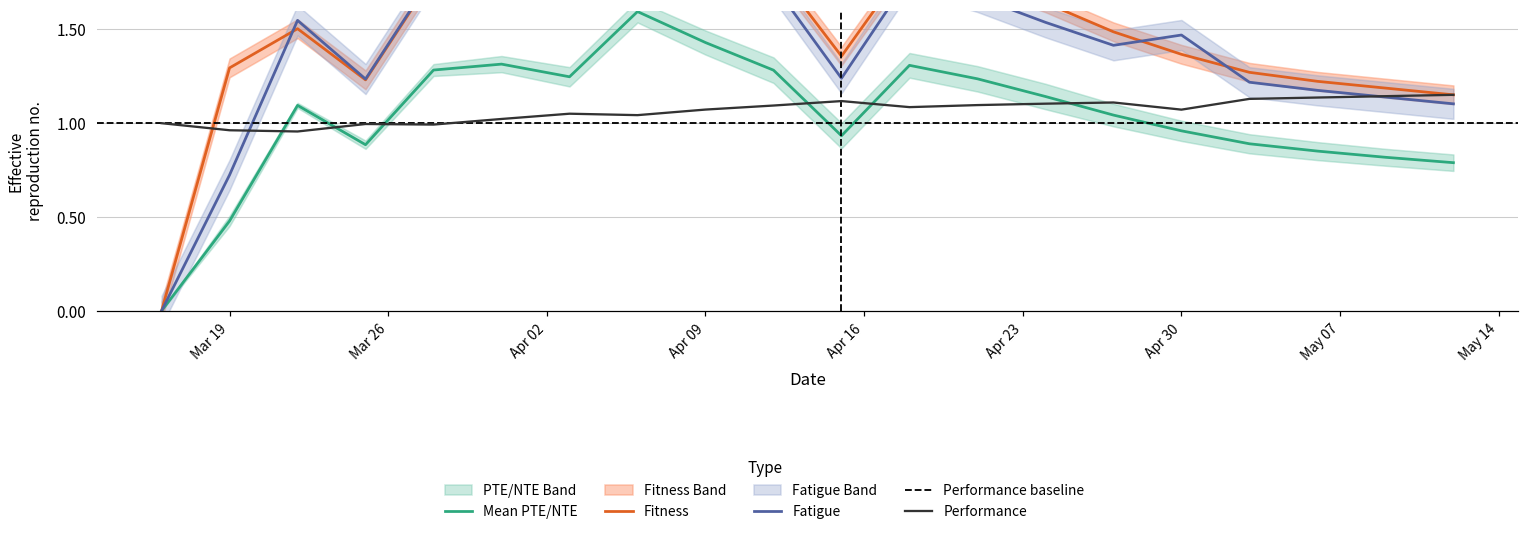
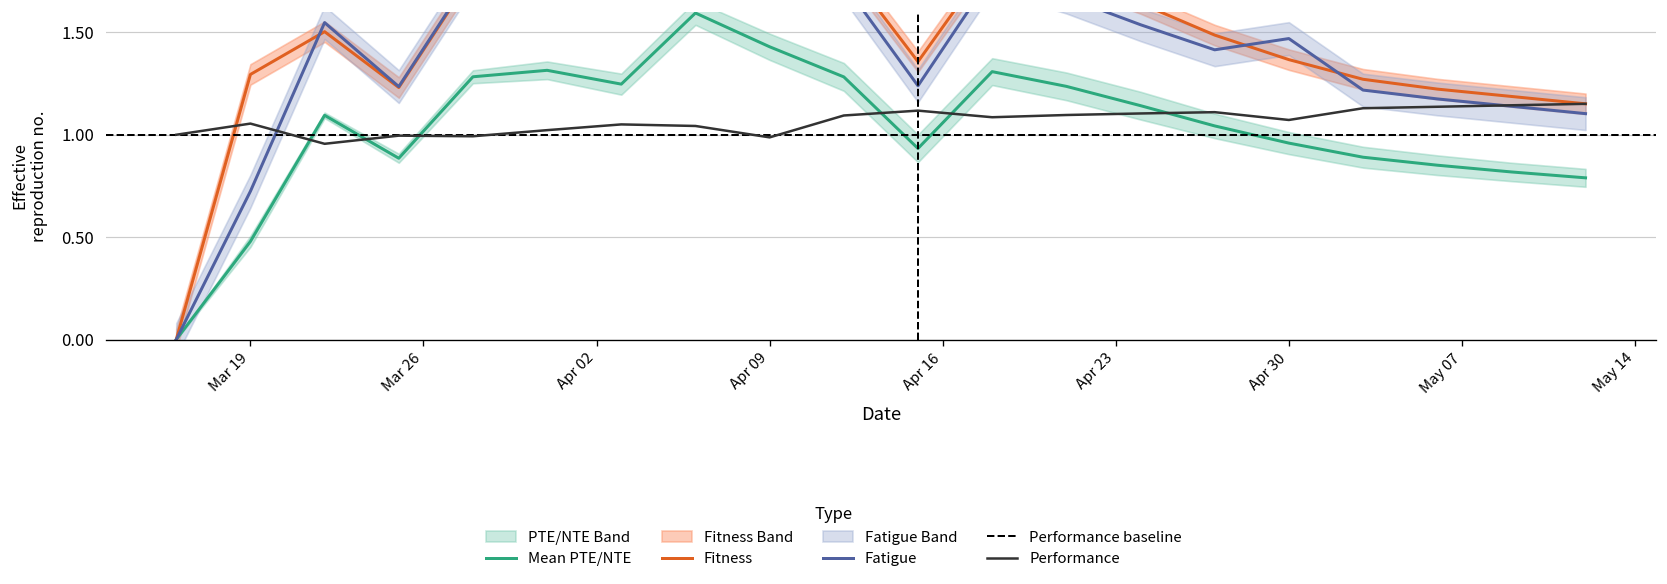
  {
    "Mean PTE/NTE": {
      "Mar 19": 0.48,
      "Apr 09": 1.43,
      "Apr 30": 0.96
    },
    "Fitness": {
      "Mar 19": 1.29,
      "Apr 30": 1.37
    },
    "Fatigue": {
      "Mar 19": 0.72,
      "Apr 30": 1.47
    },
    "Performance": {
-     "Mar 19": 0.96,
-     "Apr 09": 1.07,
+     "Mar 19": 1.05,
+     "Apr 09": 0.99,
      "Apr 30": 1.07
    }
  }
